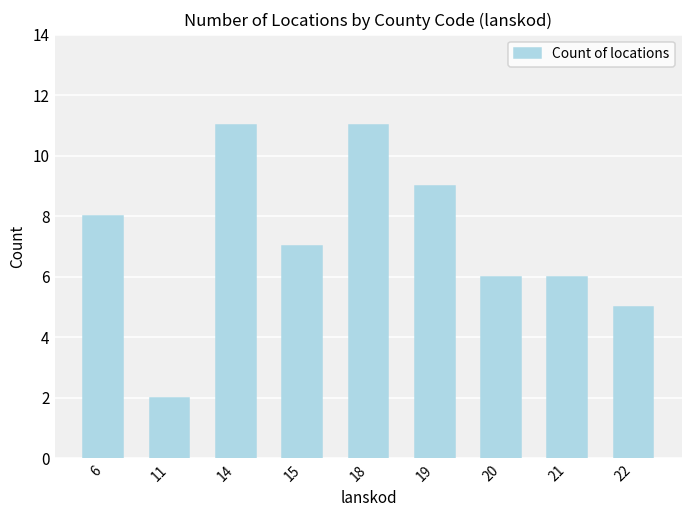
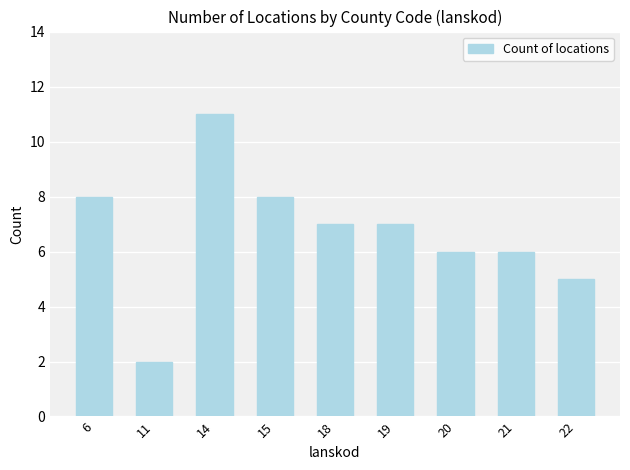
  {
    "6": 8,
    "11": 2,
    "14": 11,
-   "15": 7,
-   "18": 11,
-   "19": 9,
+   "15": 8,
+   "18": 7,
+   "19": 7,
    "20": 6,
    "21": 6,
    "22": 5
  }
